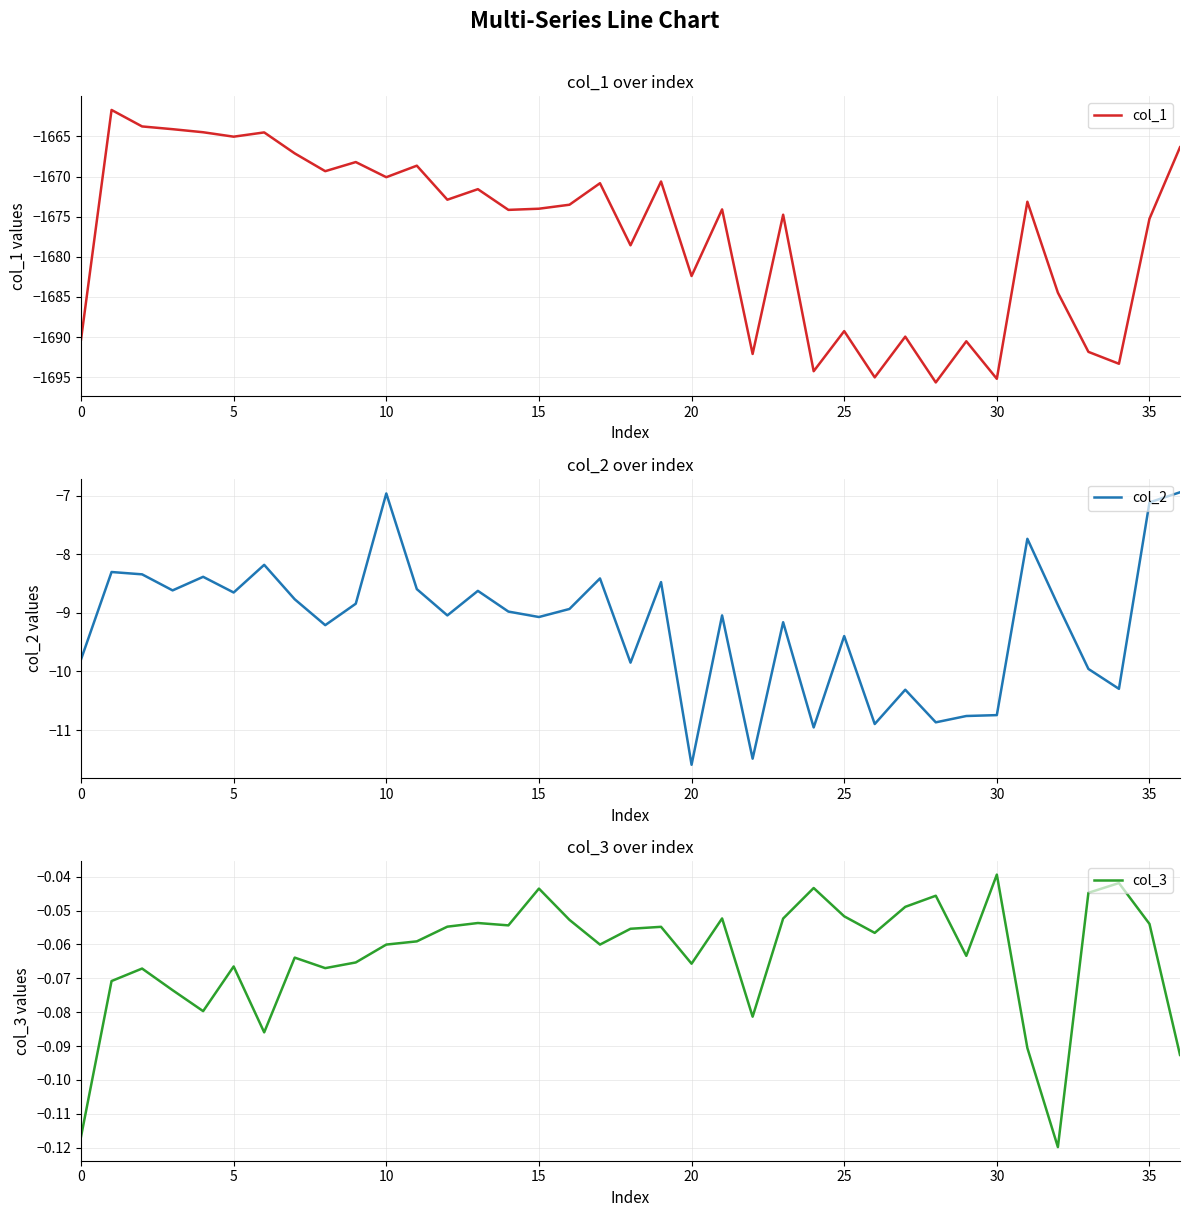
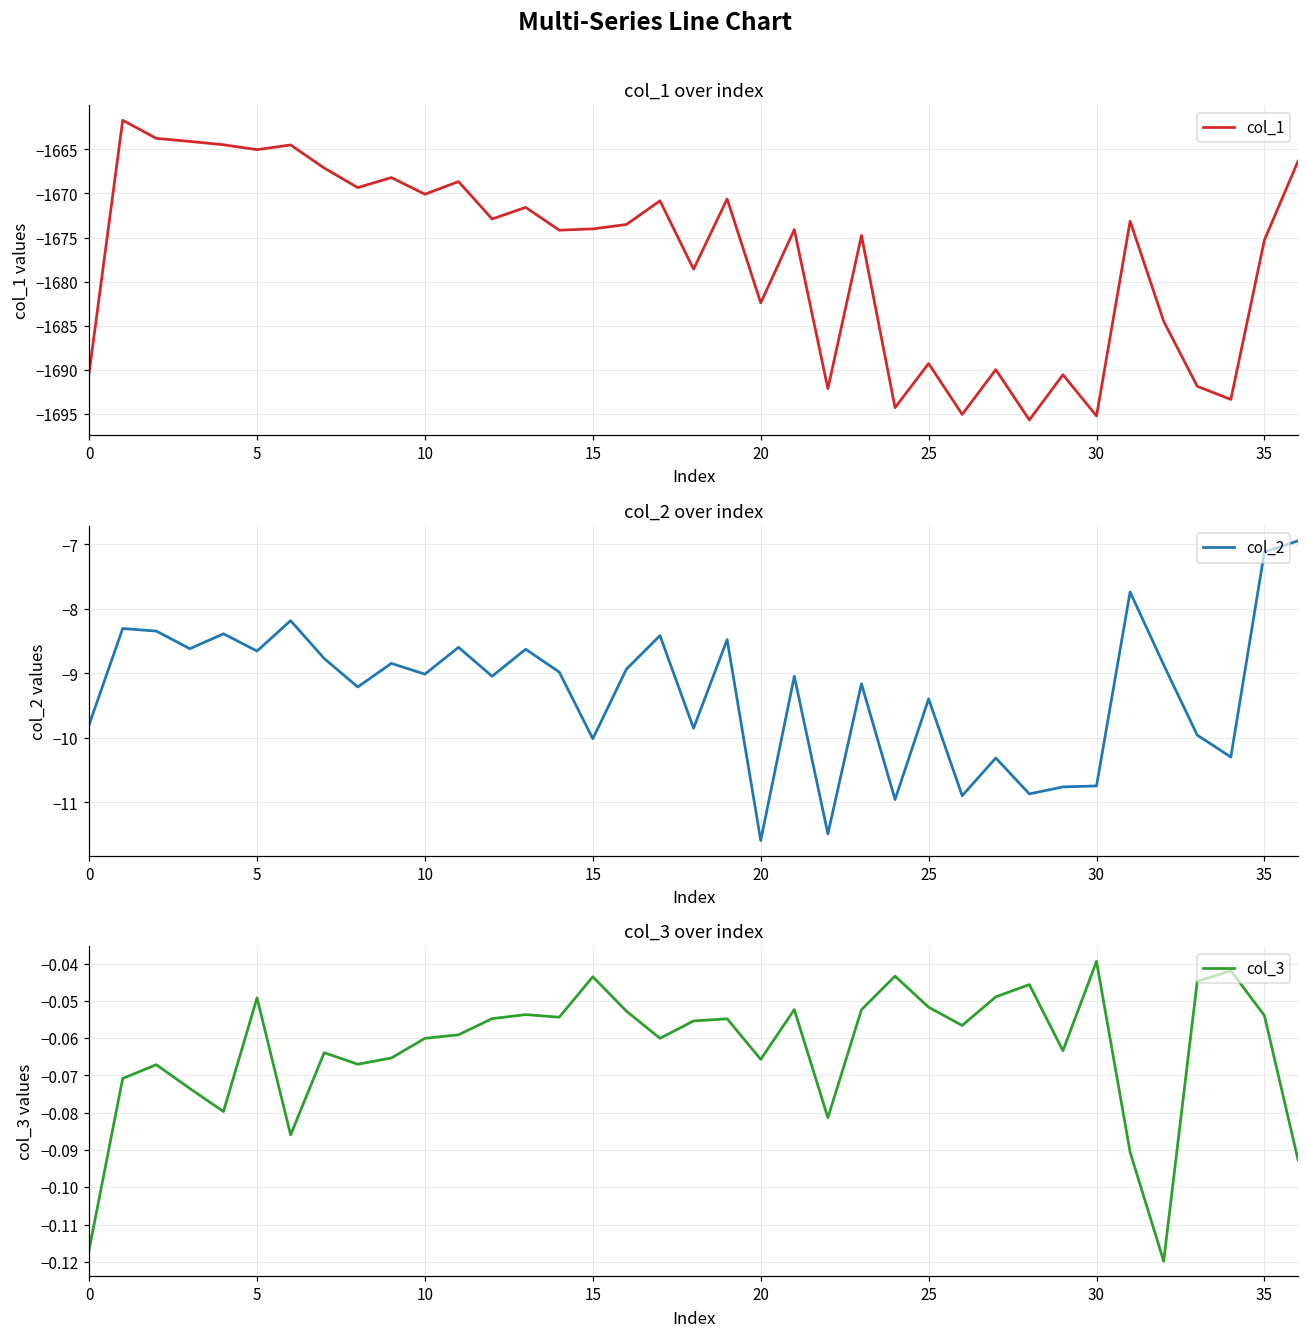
  {
    "col_1 over index": {
      "0": -1690,
      "5": -1665,
      "10": -1670,
      "15": -1674,
      "20": -1682,
      "25": -1689,
      "30": -1695,
      "35": -1675
    },
    "col_2 over index": {
      "0": -9.8,
      "5": -8.7,
-     "10": -7.0,
-     "15": -9.1,
+     "10": -9.0,
+     "15": -10.0,
      "20": -11.6,
      "25": -9.4,
      "30": -10.7
    },
    "col_3 over index": {
      "0": -0.117,
-     "5": -0.066,
+     "5": -0.049,
      "10": -0.060,
      "15": -0.044,
      "20": -0.066,
      "25": -0.052,
      "30": -0.039,
      "35": -0.054
    }
  }
